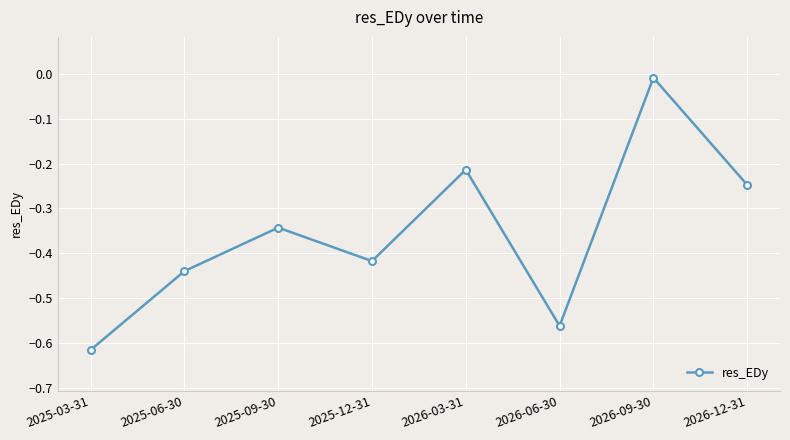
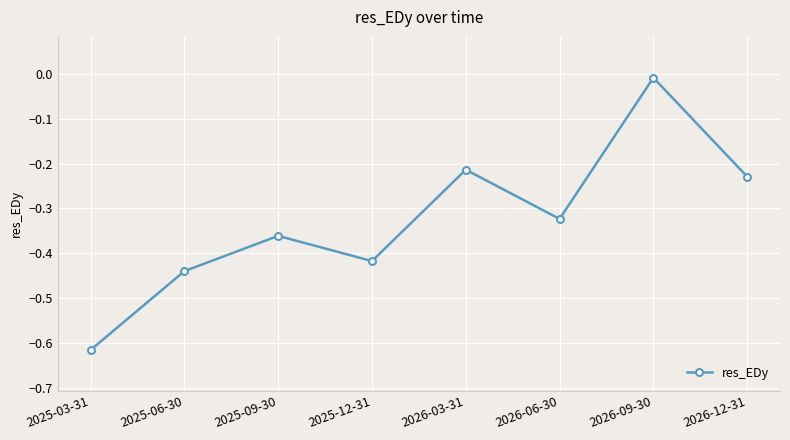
  {
    "2025-03-31": -0.62,
    "2025-06-30": -0.44,
-   "2025-09-30": -0.34,
+   "2025-09-30": -0.36,
    "2025-12-31": -0.42,
    "2026-03-31": -0.21,
-   "2026-06-30": -0.56,
+   "2026-06-30": -0.32,
    "2026-09-30": -0.01,
-   "2026-12-31": -0.25
+   "2026-12-31": -0.23
  }
